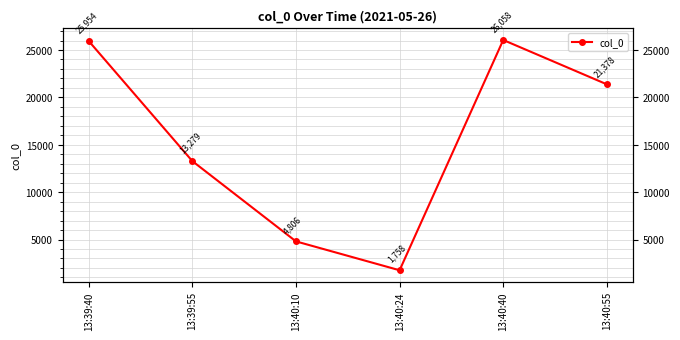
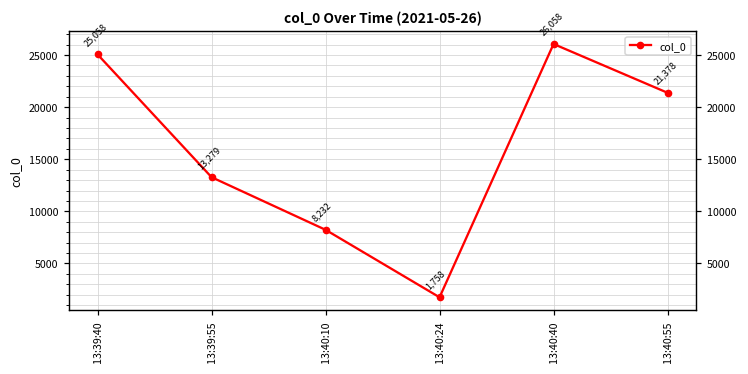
  {
-   "13:39:40": "25,954",
+   "13:39:40": "25,058",
    "13:39:55": "13,279",
-   "13:40:10": "4,806",
+   "13:40:10": "8,232",
    "13:40:24": "1,758",
    "13:40:40": "26,058",
    "13:40:55": "21,378"
  }
